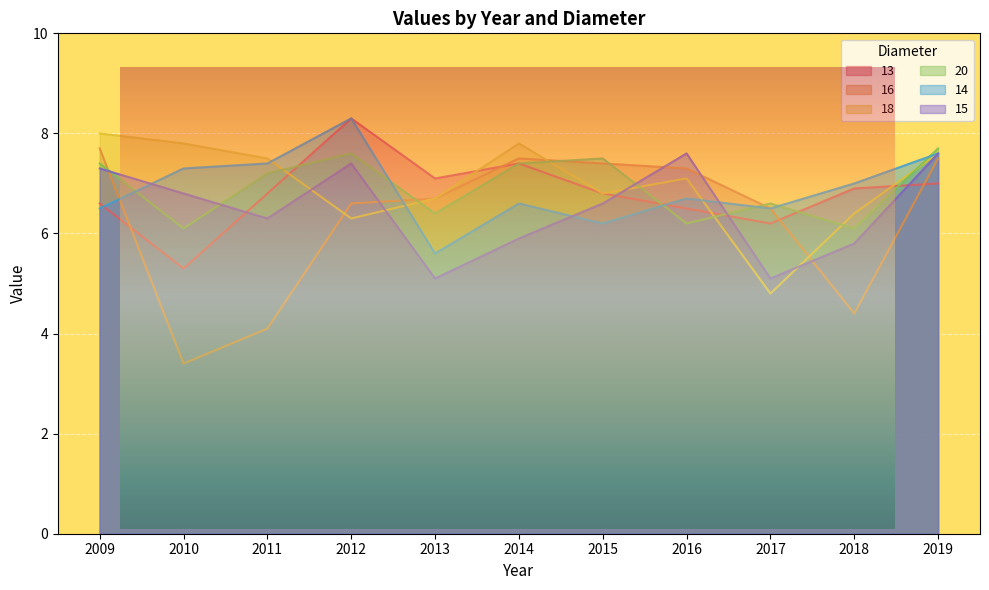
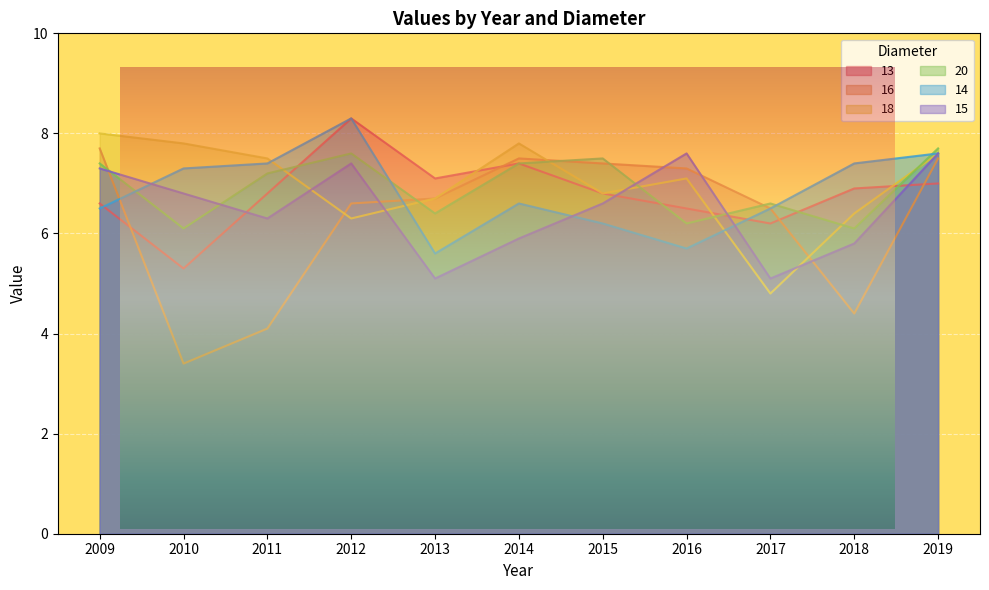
  {
    "20": {
      "2009": 7.4,
      "2010": 6.1,
      "2011": 7.2,
      "2012": 7.6,
      "2013": 6.4,
      "2015": 7.5,
      "2016": 6.2,
      "2017": 6.6,
      "2018": 6.1,
      "2019": 7.7
    },
    "14": {
      "2009": 6.5,
      "2010": 7.3,
      "2011": 7.4,
      "2013": 5.6,
      "2014": 6.6,
      "2015": 6.2,
-     "2016": 6.7,
-     "2018": 7.0
+     "2016": 5.7,
+     "2018": 7.4
    },
    "15": {
      "2009": 7.3,
      "2010": 6.8,
      "2011": 6.3,
      "2012": 7.4,
      "2013": 5.1,
      "2014": 5.9,
      "2015": 6.6,
      "2016": 7.6,
      "2017": 5.1,
      "2018": 5.8
    }
  }
